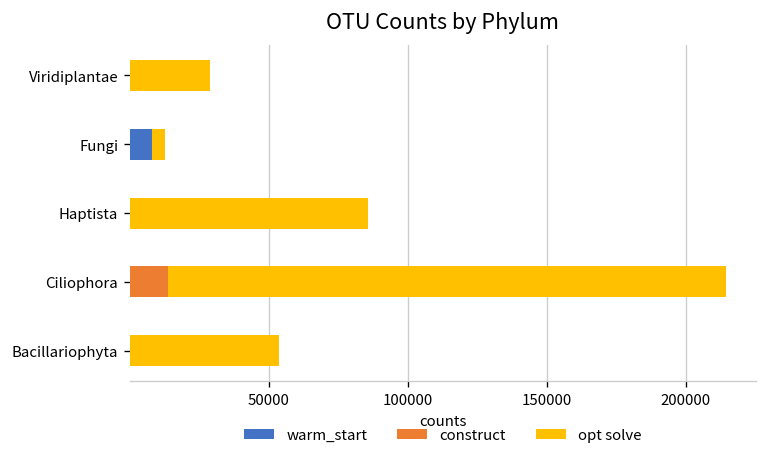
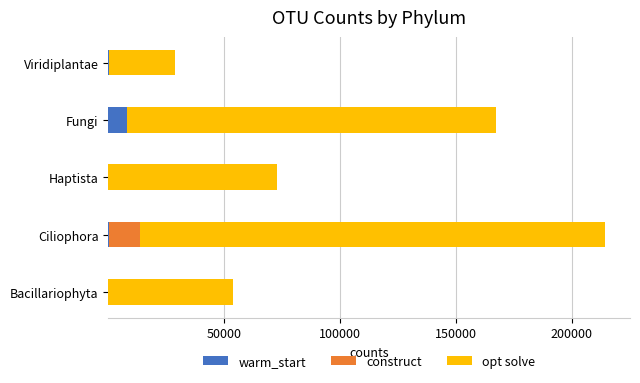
  {
    "warm_start": {
      "Fungi": 8000
    },
    "construct": {
      "Viridiplantae": 0,
      "Fungi": 0,
      "Ciliophora": 14000
    },
    "opt solve": {
      "Viridiplantae": 29000,
-     "Fungi": 5000,
-     "Haptista": 86000,
+     "Fungi": 160000,
+     "Haptista": 73000,
      "Ciliophora": 201000,
      "Bacillariophyta": 54000
    }
  }
